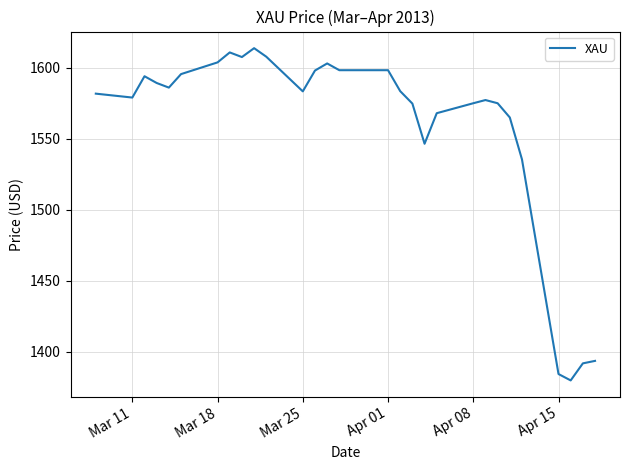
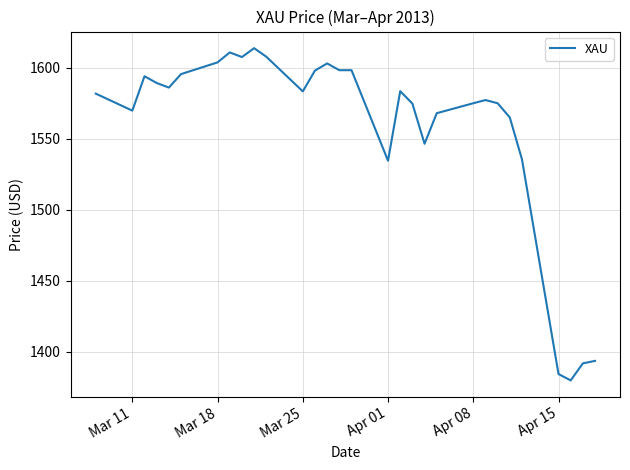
  {
-   "Mar 11": 1579,
+   "Mar 11": 1570,
    "Mar 18": 1604,
    "Mar 25": 1583,
-   "Apr 01": 1598,
+   "Apr 01": 1535,
    "Apr 08": 1575,
    "Apr 15": 1385
  }
